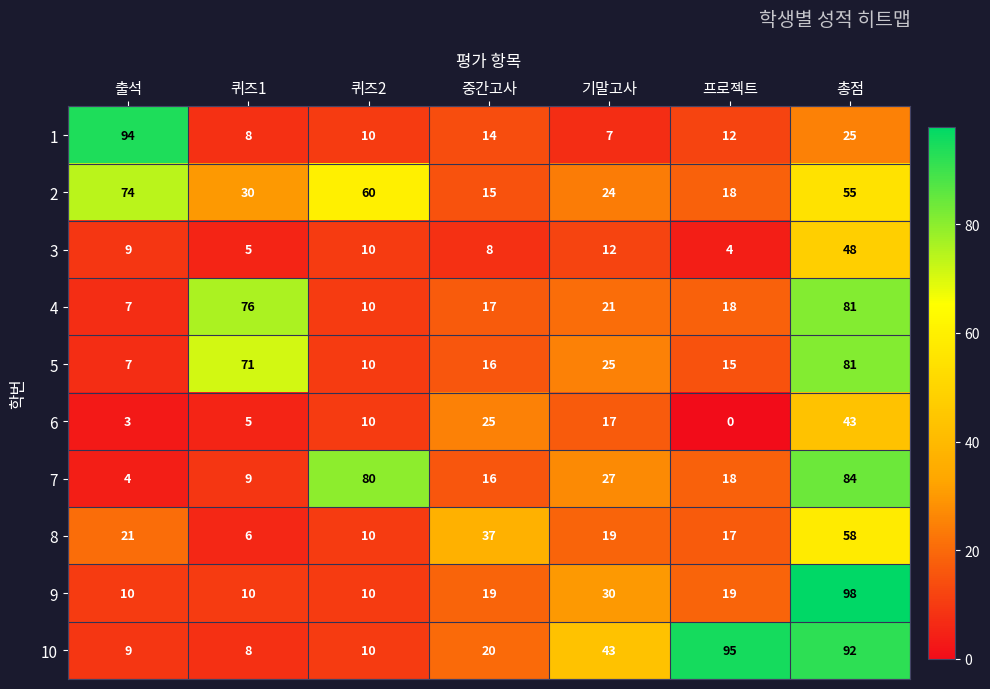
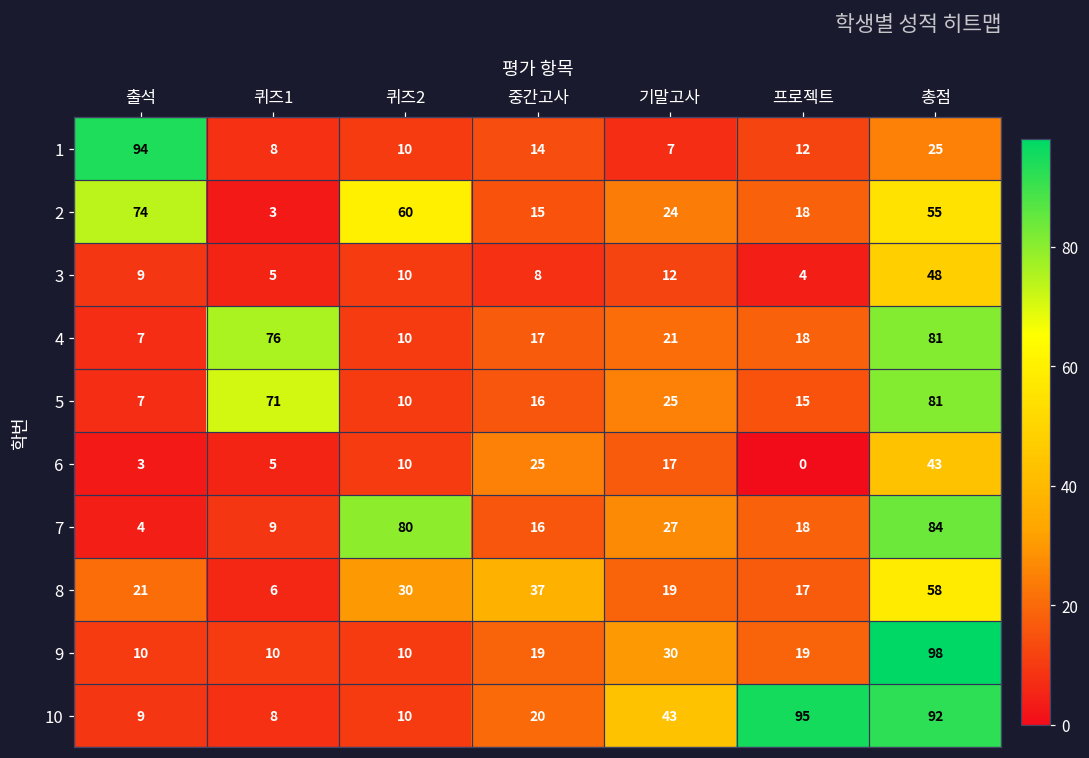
  {
    "1": {
      "출석": 94,
      "퀴즈1": 8,
      "퀴즈2": 10,
      "중간고사": 14,
      "기말고사": 7,
      "프로젝트": 12,
      "총점": 25
    },
    "2": {
      "출석": 74,
-     "퀴즈1": 30,
+     "퀴즈1": 3,
      "퀴즈2": 60,
      "중간고사": 15,
      "기말고사": 24,
      "프로젝트": 18,
      "총점": 55
    },
    "3": {
      "출석": 9,
      "퀴즈1": 5,
      "퀴즈2": 10,
      "중간고사": 8,
      "기말고사": 12,
      "프로젝트": 4,
      "총점": 48
    },
    "4": {
      "출석": 7,
      "퀴즈1": 76,
      "퀴즈2": 10,
      "중간고사": 17,
      "기말고사": 21,
      "프로젝트": 18,
      "총점": 81
    },
    "5": {
      "출석": 7,
      "퀴즈1": 71,
      "퀴즈2": 10,
      "중간고사": 16,
      "기말고사": 25,
      "프로젝트": 15,
      "총점": 81
    },
    "6": {
      "출석": 3,
      "퀴즈1": 5,
      "퀴즈2": 10,
      "중간고사": 25,
      "기말고사": 17,
      "프로젝트": 0,
      "총점": 43
    },
    "7": {
      "출석": 4,
      "퀴즈1": 9,
      "퀴즈2": 80,
      "중간고사": 16,
      "기말고사": 27,
      "프로젝트": 18,
      "총점": 84
    },
    "8": {
      "출석": 21,
      "퀴즈1": 6,
-     "퀴즈2": 10,
+     "퀴즈2": 30,
      "중간고사": 37,
      "기말고사": 19,
      "프로젝트": 17,
      "총점": 58
    },
    "9": {
      "출석": 10,
      "퀴즈1": 10,
      "퀴즈2": 10,
      "중간고사": 19,
      "기말고사": 30,
      "프로젝트": 19,
      "총점": 98
    },
    "10": {
      "출석": 9,
      "퀴즈1": 8,
      "퀴즈2": 10,
      "중간고사": 20,
      "기말고사": 43,
      "프로젝트": 95,
      "총점": 92
    }
  }
